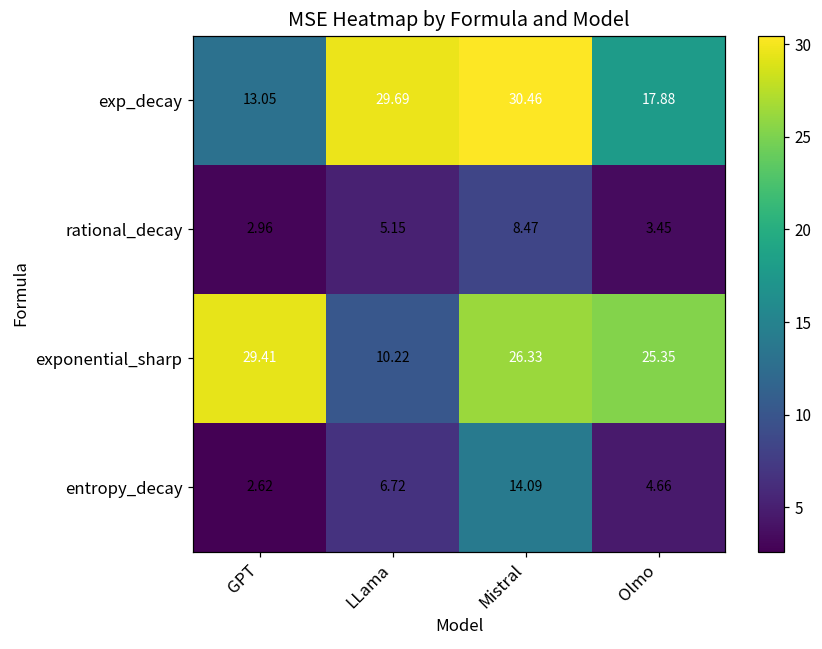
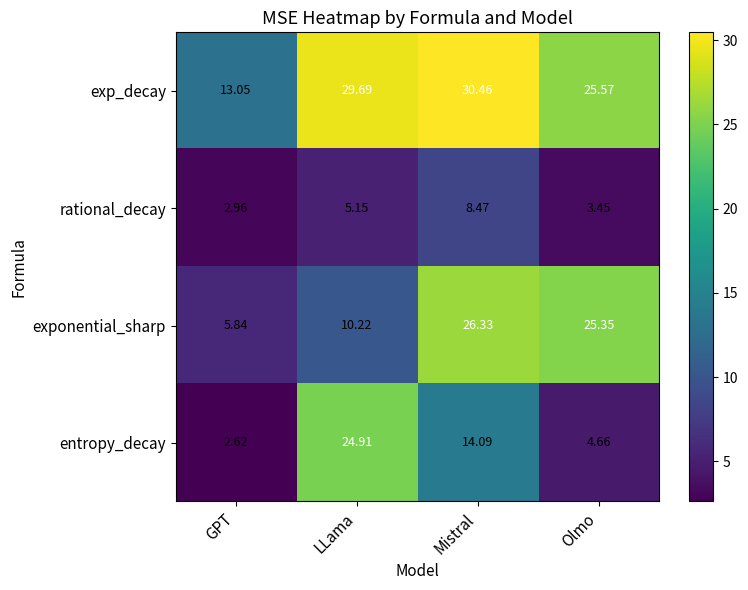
  {
    "exp_decay": {
      "GPT": 13.05,
      "LLama": 29.69,
      "Mistral": 30.46,
-     "Olmo": 17.88
+     "Olmo": 25.57
    },
    "rational_decay": {
      "GPT": 2.96,
      "LLama": 5.15,
      "Mistral": 8.47,
      "Olmo": 3.45
    },
    "exponential_sharp": {
-     "GPT": 29.41,
+     "GPT": 5.84,
      "LLama": 10.22,
      "Mistral": 26.33,
      "Olmo": 25.35
    },
    "entropy_decay": {
      "GPT": 2.62,
-     "LLama": 6.72,
+     "LLama": 24.91,
      "Mistral": 14.09,
      "Olmo": 4.66
    }
  }
